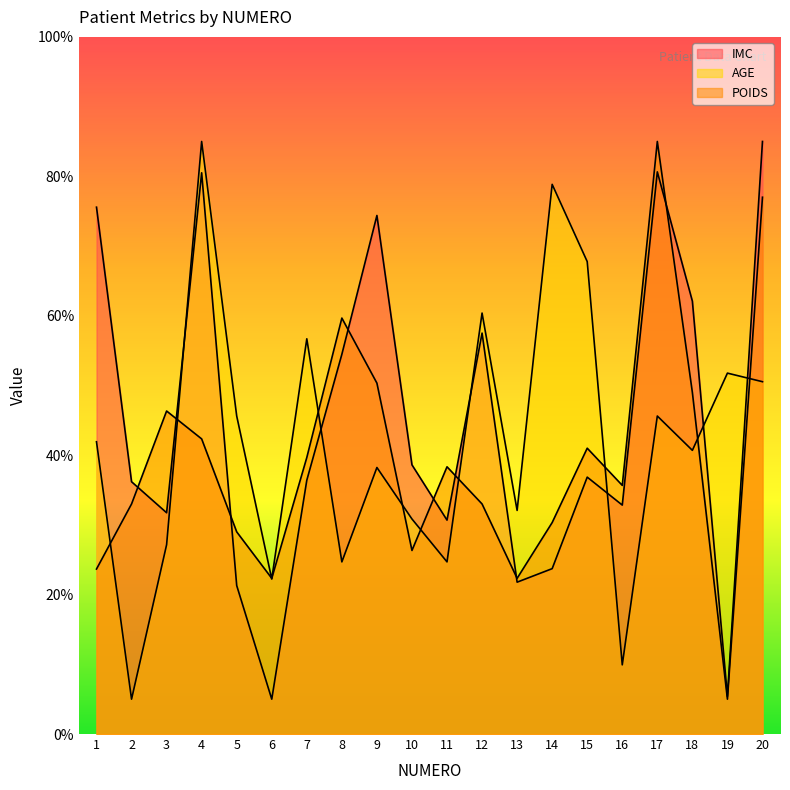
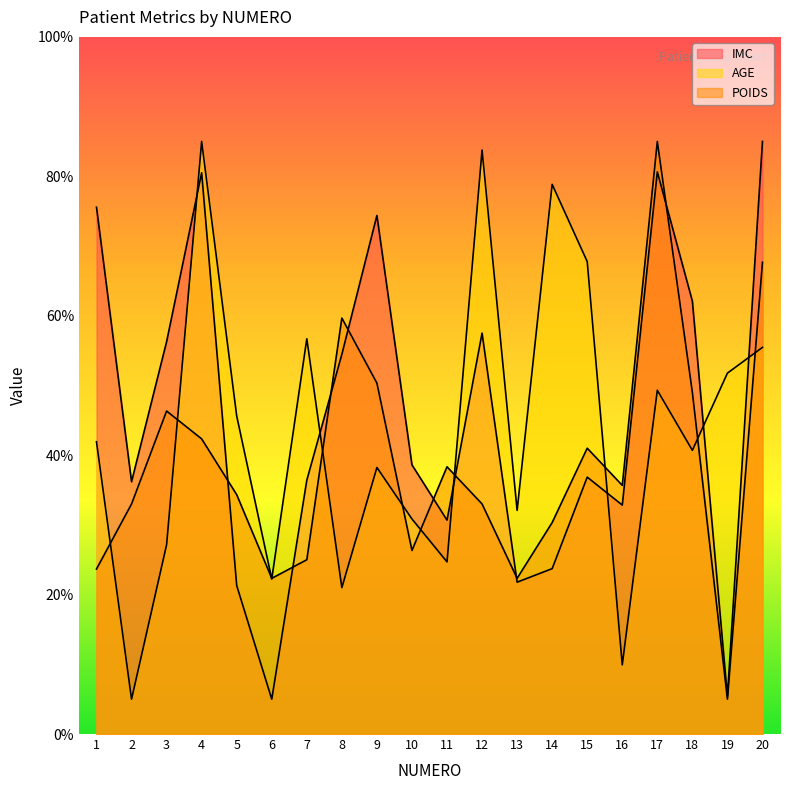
  {
    "IMC": {
      "1": "76%",
      "2": "36%",
-     "3": "32%",
+     "3": "56%",
      "4": "81%",
      "5": "21%",
      "6": "5%",
      "7": "36%",
      "8": "54%",
      "9": "74%",
      "10": "39%",
      "11": "31%",
      "12": "58%",
      "13": "22%",
      "14": "24%",
      "15": "37%",
      "16": "33%",
      "17": "81%",
      "18": "62%",
      "19": "5%",
      "20": "85%"
    },
    "AGE": {
      "1": "42%",
      "2": "5%",
      "3": "27%",
      "4": "85%",
      "5": "46%",
      "7": "57%",
-     "8": "25%",
+     "8": "21%",
      "9": "38%",
      "10": "31%",
      "11": "25%",
-     "12": "60%",
+     "12": "84%",
      "13": "32%",
      "14": "79%",
      "15": "68%",
      "16": "10%",
-     "17": "46%",
+     "17": "49%",
      "18": "41%",
      "19": "52%",
-     "20": "51%"
+     "20": "55%"
    },
    "POIDS": {
      "1": "24%",
      "2": "33%",
      "3": "46%",
      "4": "42%",
-     "5": "29%",
-     "7": "40%",
+     "5": "34%",
+     "7": "25%",
      "8": "60%",
      "9": "50%",
      "10": "26%",
      "11": "38%",
      "12": "33%",
      "13": "22%",
      "14": "30%",
      "15": "41%",
      "16": "36%",
      "17": "85%",
      "18": "49%",
      "19": "5%",
-     "20": "77%"
+     "20": "68%"
    }
  }
